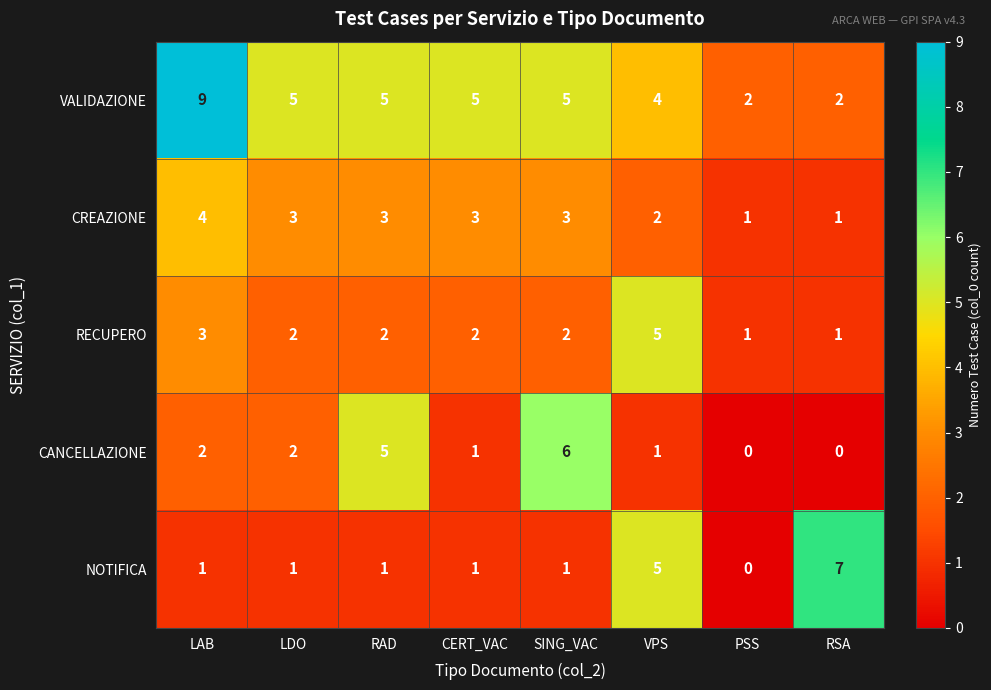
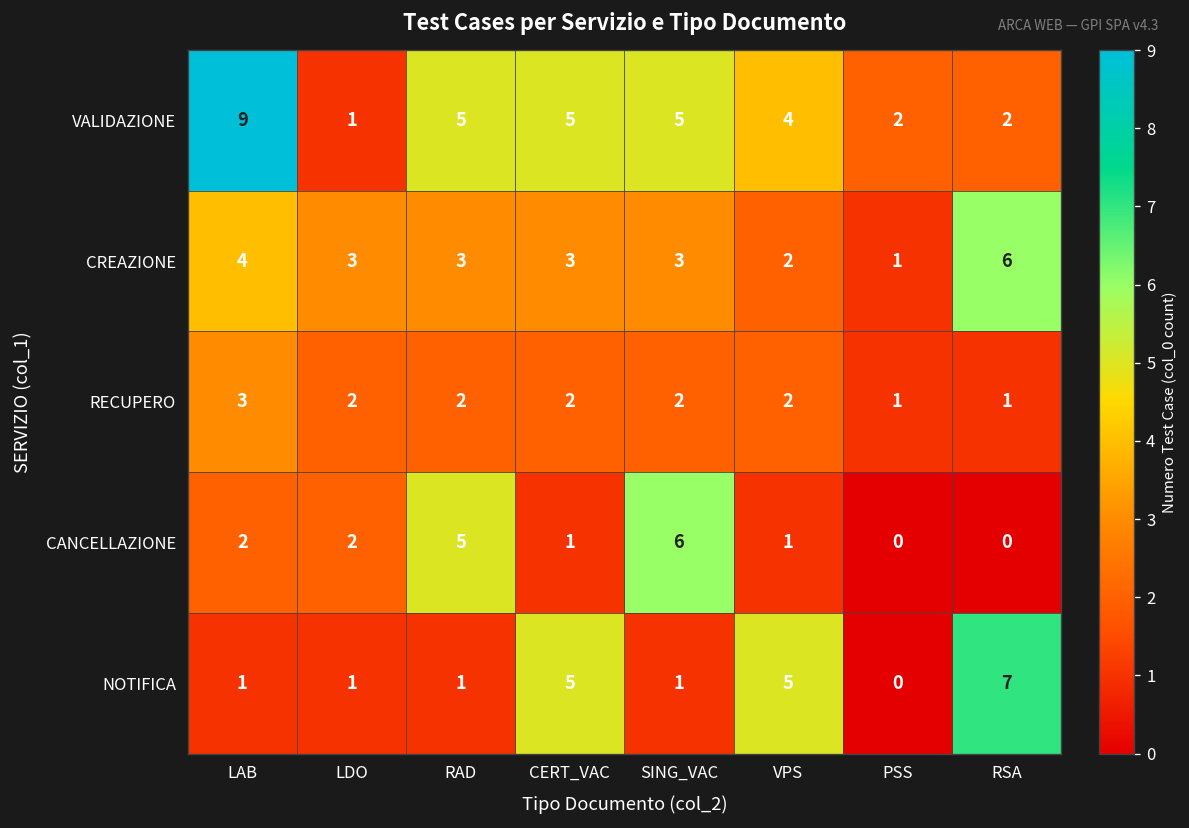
  {
    "VALIDAZIONE": {
      "LAB": 9,
-     "LDO": 5,
+     "LDO": 1,
      "RAD": 5,
      "CERT_VAC": 5,
      "SING_VAC": 5,
      "VPS": 4,
      "PSS": 2,
      "RSA": 2
    },
    "CREAZIONE": {
      "LAB": 4,
      "LDO": 3,
      "RAD": 3,
      "CERT_VAC": 3,
      "SING_VAC": 3,
      "VPS": 2,
      "PSS": 1,
-     "RSA": 1
+     "RSA": 6
    },
    "RECUPERO": {
      "LAB": 3,
      "LDO": 2,
      "RAD": 2,
      "CERT_VAC": 2,
      "SING_VAC": 2,
-     "VPS": 5,
+     "VPS": 2,
      "PSS": 1,
      "RSA": 1
    },
    "CANCELLAZIONE": {
      "LAB": 2,
      "LDO": 2,
      "RAD": 5,
      "CERT_VAC": 1,
      "SING_VAC": 6,
      "VPS": 1,
      "PSS": 0,
      "RSA": 0
    },
    "NOTIFICA": {
      "LAB": 1,
      "LDO": 1,
      "RAD": 1,
-     "CERT_VAC": 1,
+     "CERT_VAC": 5,
      "SING_VAC": 1,
      "VPS": 5,
      "PSS": 0,
      "RSA": 7
    }
  }
